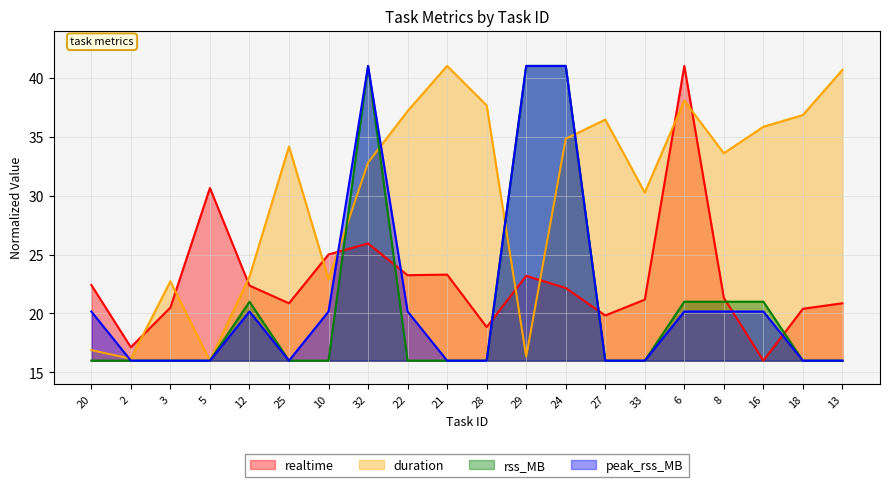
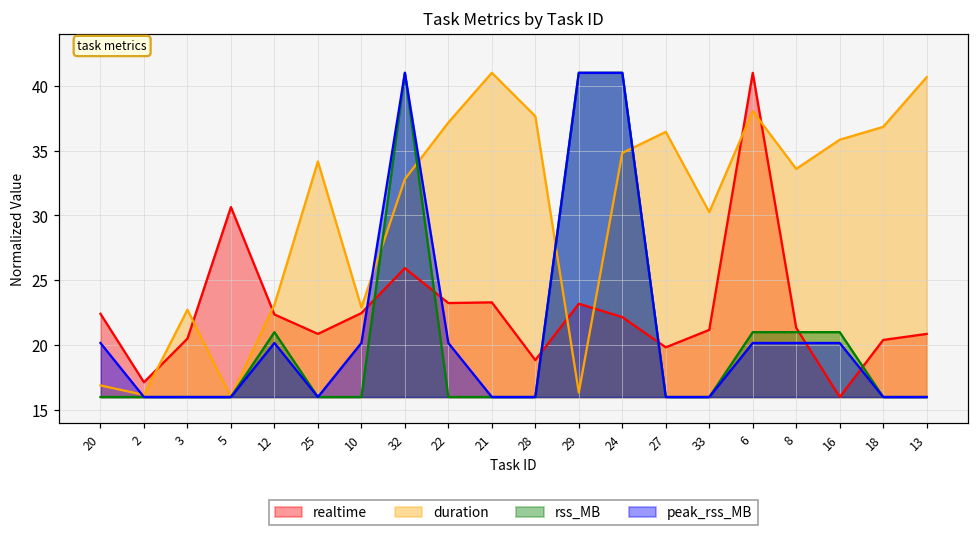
  {
    "realtime": {
      "20": 22.4,
      "2": 17.1,
      "3": 20.5,
      "5": 30.6,
      "12": 22.4,
      "25": 20.9,
-     "10": 25.0,
+     "10": 22.5,
      "32": 25.9,
      "22": 23.2,
      "21": 23.3,
      "28": 18.8,
      "29": 23.2,
      "24": 22.2,
      "27": 19.8,
      "33": 21.2,
      "6": 41.0,
      "8": 21.3,
      "16": 16.0,
      "18": 20.4,
      "13": 20.9
    },
    "duration": {
      "20": 16.9,
      "3": 22.7,
      "12": 23.1,
      "25": 34.2,
      "10": 22.9,
      "32": 32.8,
      "22": 37.2,
      "21": 41.0,
      "28": 37.7,
      "29": 16.3,
      "24": 34.8,
      "27": 36.4,
      "33": 30.3,
      "6": 38.0,
      "8": 33.6,
      "16": 35.8,
      "18": 36.8,
      "13": 40.7
    },
    "rss_MB": {
      "20": 16.0,
      "12": 21.0,
      "10": 16.0,
      "22": 16.0,
      "6": 21.0,
      "8": 21.0,
      "16": 21.0
    },
    "peak_rss_MB": {
      "20": 20.2,
      "12": 20.2,
      "10": 20.2,
      "22": 20.2,
      "6": 20.2,
      "8": 20.2,
      "16": 20.2
    }
  }
